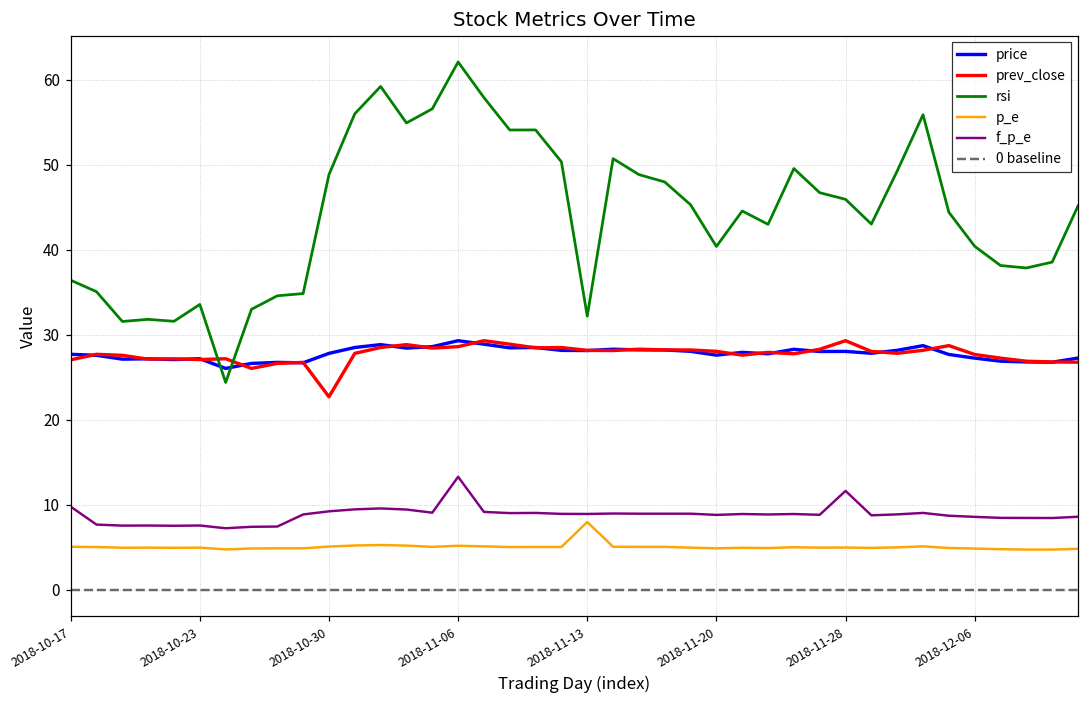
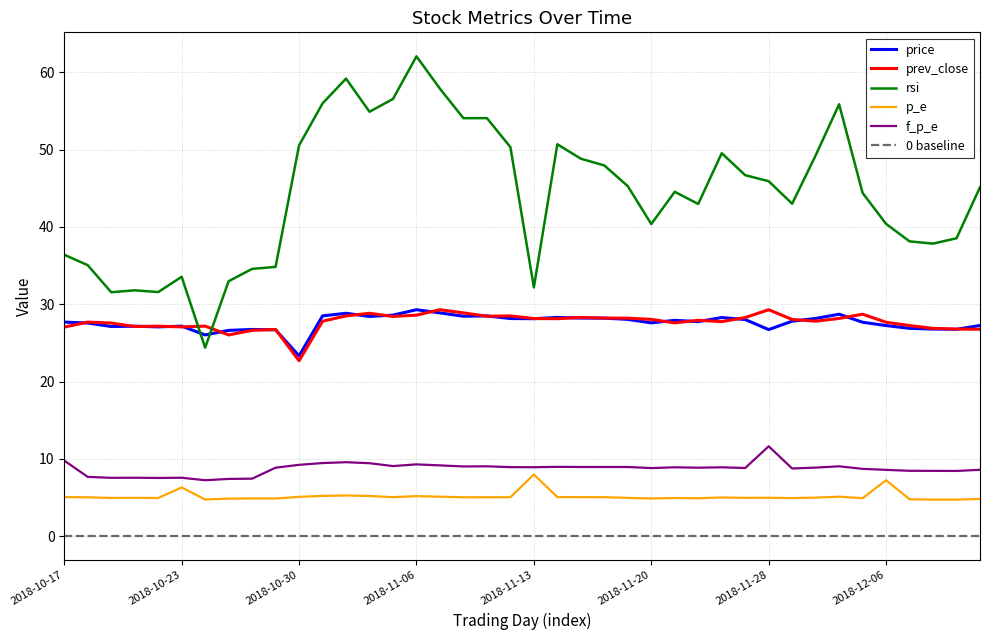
  {
    "price": {
      "2018-10-17": 28,
-     "2018-10-30": 28,
+     "2018-10-30": 23,
      "2018-11-06": 29,
      "2018-11-20": 28,
-     "2018-11-28": 28,
+     "2018-11-28": 27,
      "2018-12-06": 27
    },
    "prev_close": {
      "2018-10-17": 27,
      "2018-10-30": 23,
      "2018-11-06": 29,
      "2018-11-20": 28,
      "2018-11-28": 29,
      "2018-12-06": 28
    },
    "rsi": {
      "2018-10-17": 36,
      "2018-10-23": 34,
-     "2018-10-30": 49,
+     "2018-10-30": 51,
      "2018-11-06": 62,
      "2018-11-13": 32,
      "2018-11-20": 40,
      "2018-11-28": 46,
      "2018-12-06": 40
    },
    "p_e": {
      "2018-10-17": 5,
-     "2018-10-23": 5,
+     "2018-10-23": 6,
      "2018-10-30": 5,
      "2018-11-06": 5,
      "2018-11-13": 8,
      "2018-11-20": 5,
      "2018-11-28": 5,
-     "2018-12-06": 5
+     "2018-12-06": 7
    },
    "f_p_e": {
      "2018-10-17": 10,
      "2018-10-23": 8,
      "2018-10-30": 9,
-     "2018-11-06": 13,
+     "2018-11-06": 9,
      "2018-11-13": 9,
      "2018-11-20": 9,
      "2018-11-28": 12,
      "2018-12-06": 9
    }
  }
